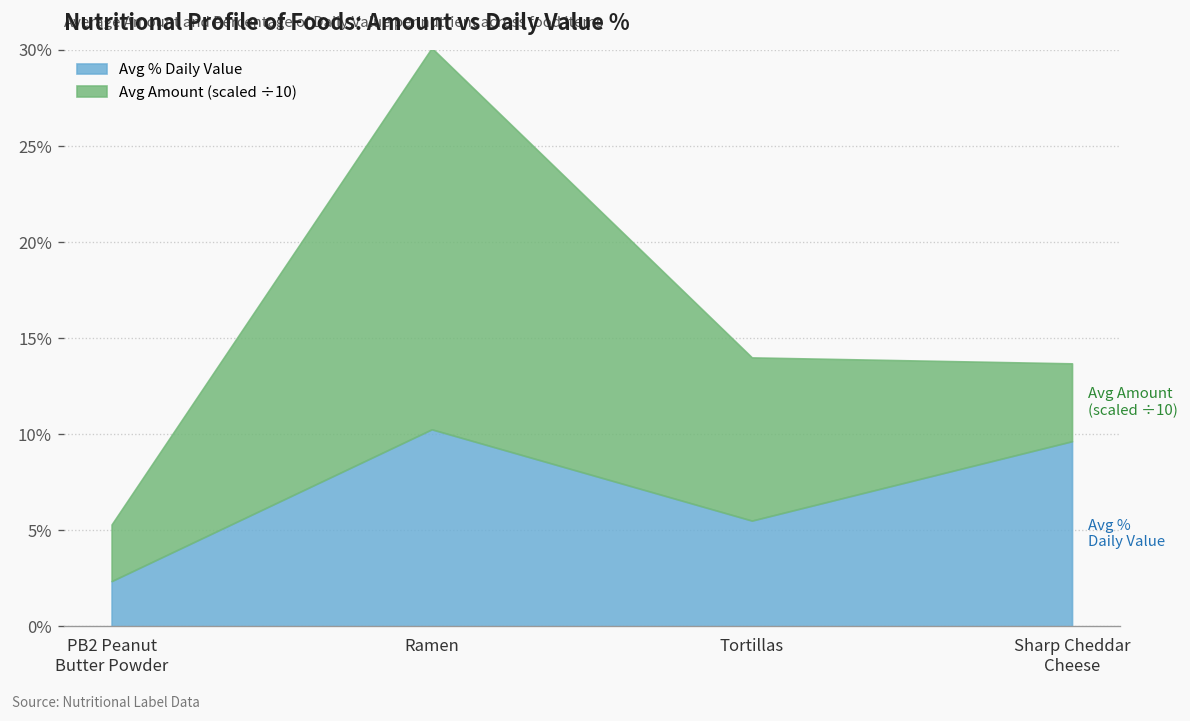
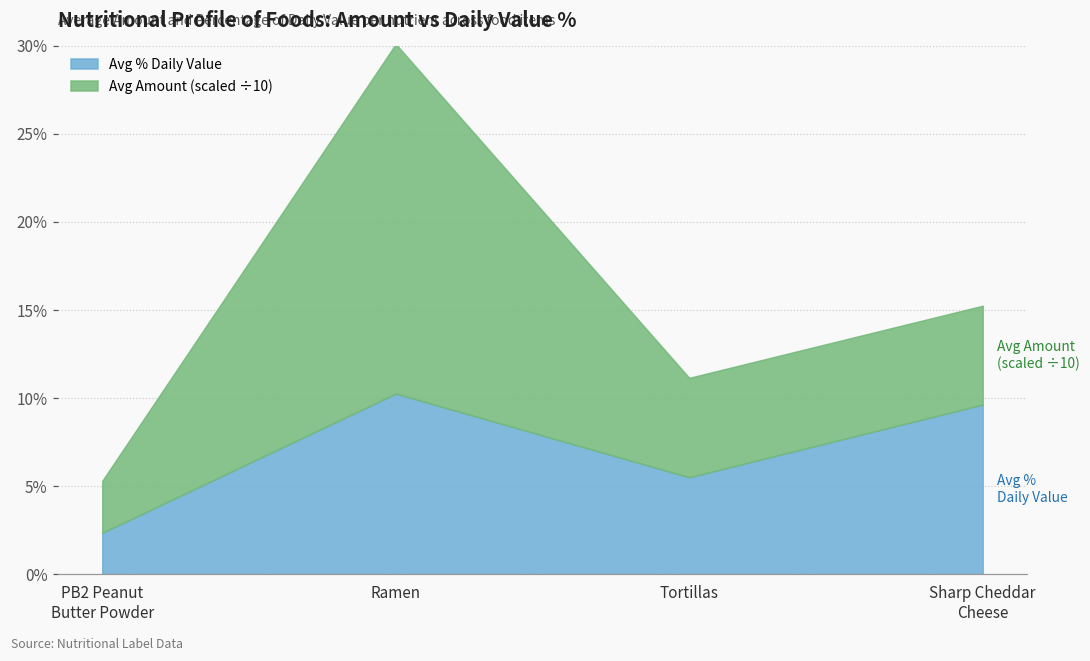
  {
    "Avg % Daily Value": {
      "Sharp Cheddar Cheese": "10"
    },
    "Avg Amount (scaled ÷10)": {
      "PB2 Peanut Butter Powder": "2.9%",
      "Ramen": "19.8%",
-     "Tortillas": "8.5%",
-     "Sharp Cheddar Cheese": "4.1%"
+     "Tortillas": "5.6%",
+     "Sharp Cheddar Cheese": "5.6%"
    }
  }
